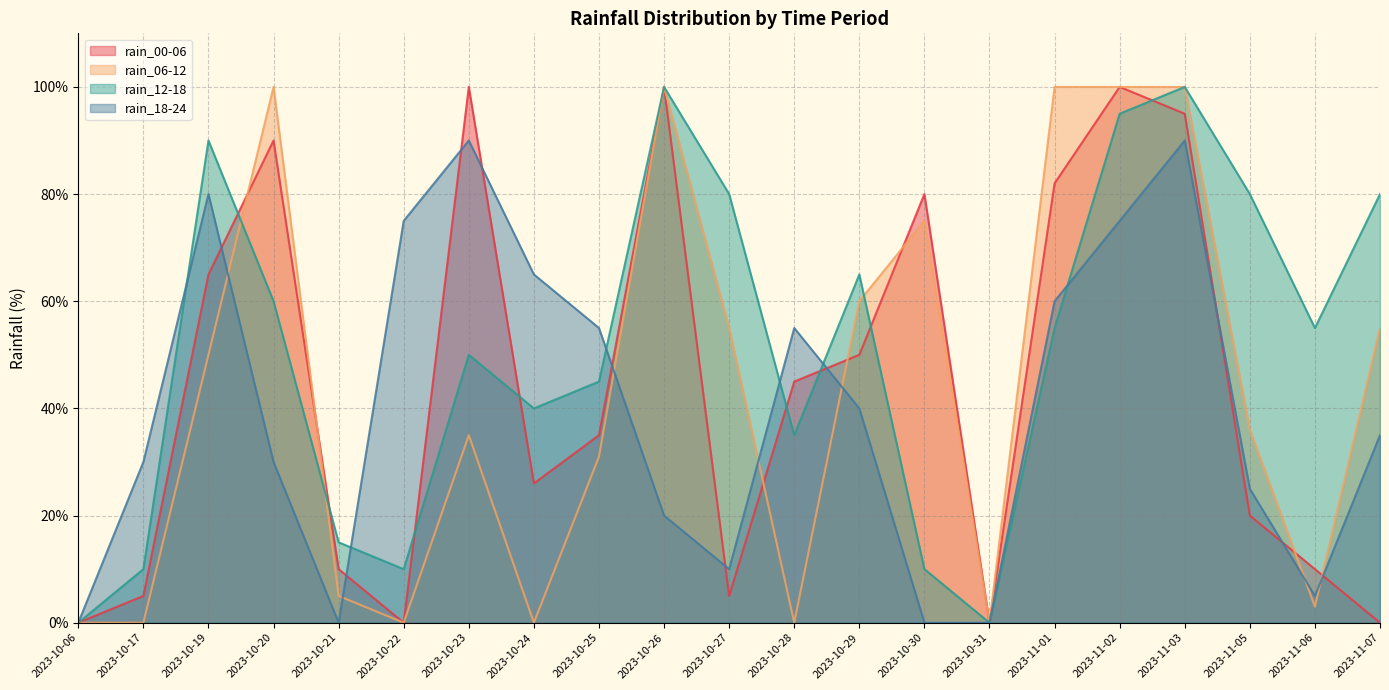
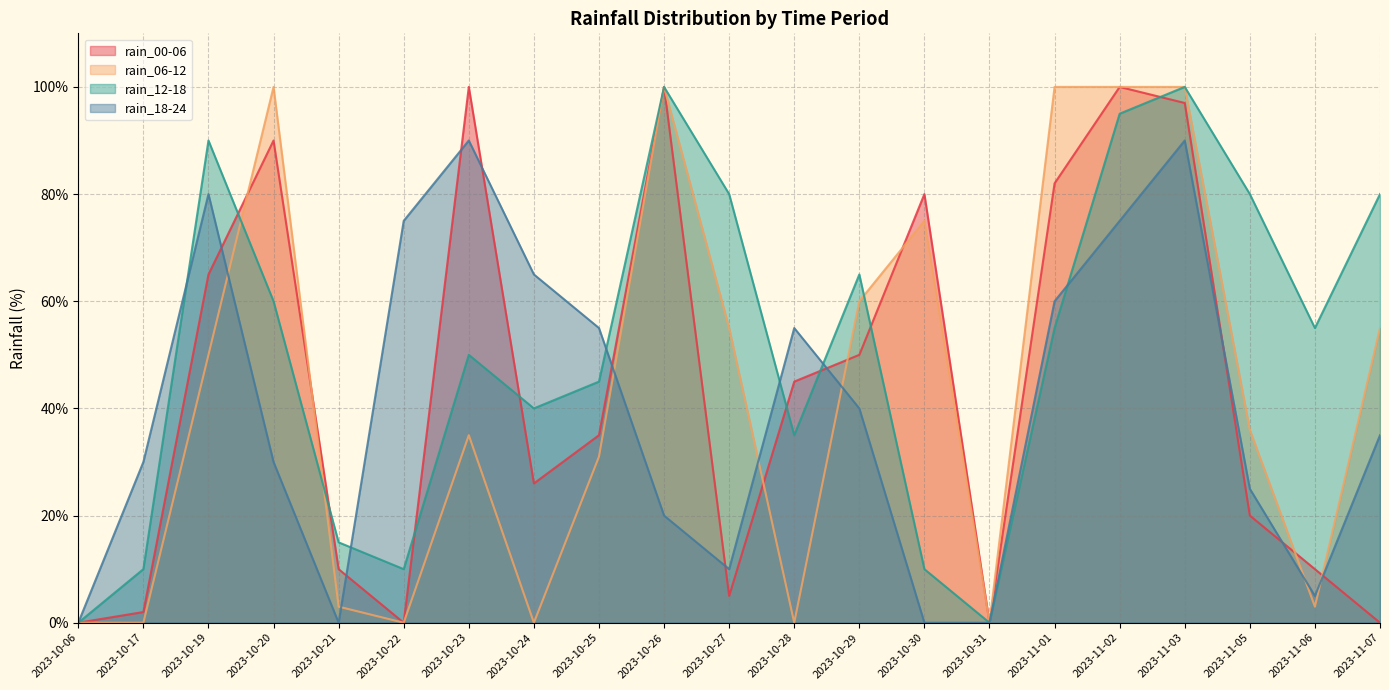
  {
    "rain_00-06": {
-     "2023-10-17": "5%",
+     "2023-10-17": "2%",
      "2023-10-19": "65%",
      "2023-10-20": "90%",
      "2023-10-21": "10%",
      "2023-10-23": "100%",
      "2023-10-24": "26%",
      "2023-10-25": "35%",
      "2023-10-27": "5%",
      "2023-10-28": "45%",
      "2023-10-29": "50%",
      "2023-10-30": "80%",
      "2023-11-01": "82%",
-     "2023-11-03": "95%",
+     "2023-11-03": "97%",
      "2023-11-05": "20%",
      "2023-11-06": "10%",
      "2023-11-07": "0%"
    },
    "rain_06-12": {
      "2023-10-17": "0%",
      "2023-10-19": "50%",
      "2023-10-20": "100%",
-     "2023-10-21": "5%",
+     "2023-10-21": "3%",
      "2023-10-23": "35%",
      "2023-10-24": "0%",
      "2023-10-25": "31%",
      "2023-10-27": "55%",
      "2023-10-28": "0%",
      "2023-10-29": "60%",
      "2023-10-30": "75%",
      "2023-11-01": "100%",
      "2023-11-05": "36%",
      "2023-11-06": "3%",
      "2023-11-07": "55%"
    }
  }
